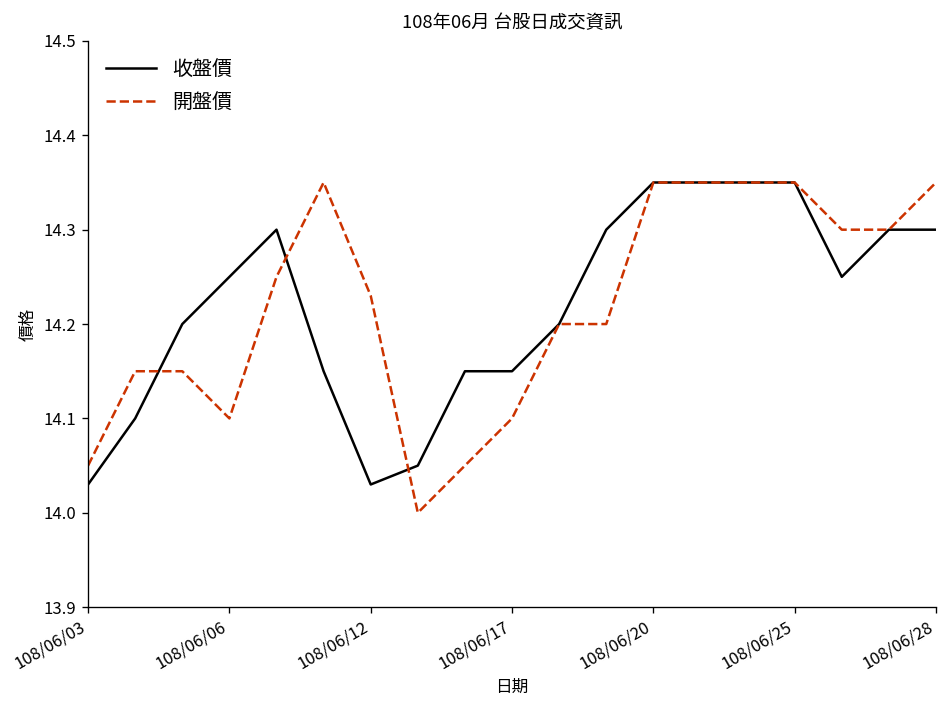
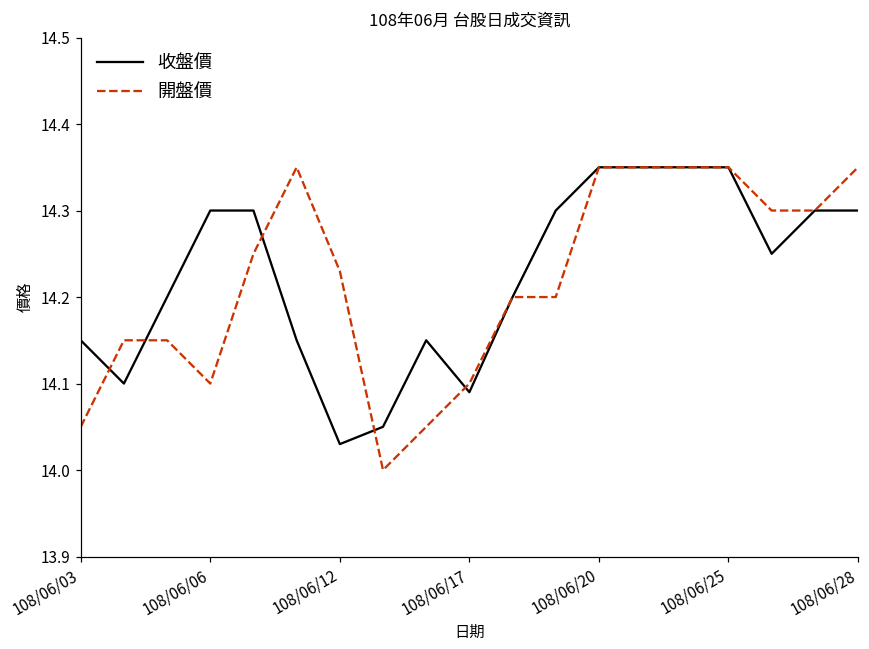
  {
    "收盤價": {
-     "108/06/03": 14.03,
-     "108/06/06": 14.25,
+     "108/06/03": 14.15,
+     "108/06/06": 14.30,
      "108/06/12": 14.03,
-     "108/06/17": 14.15,
+     "108/06/17": 14.09,
      "108/06/28": 14.30
    },
    "開盤價": {
      "108/06/03": 14.05,
      "108/06/06": 14.10,
      "108/06/12": 14.23,
      "108/06/17": 14.10,
      "108/06/28": 14.35
    }
  }
